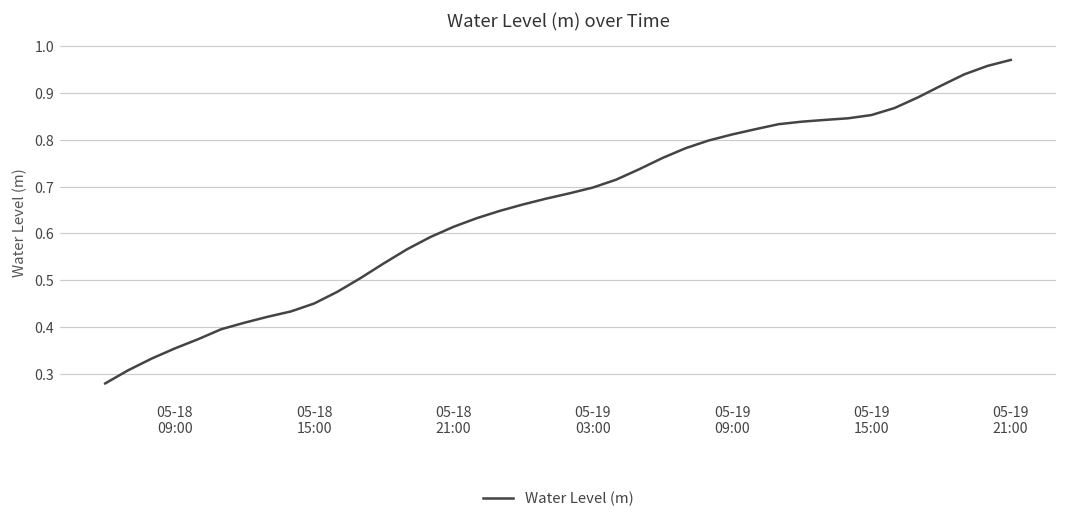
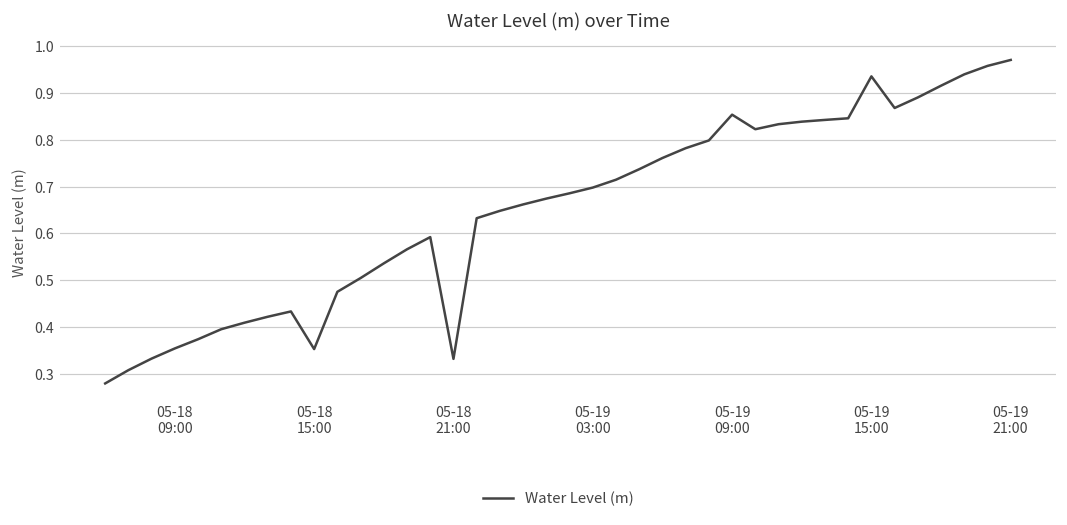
  {
    "05-18 09:00": 0.35,
-   "05-18 15:00": 0.45,
-   "05-18 21:00": 0.61,
+   "05-18 15:00": 0.35,
+   "05-18 21:00": 0.33,
    "05-19 03:00": 0.70,
-   "05-19 09:00": 0.81,
-   "05-19 15:00": 0.85,
+   "05-19 09:00": 0.85,
+   "05-19 15:00": 0.94,
    "05-19 21:00": 0.97
  }
